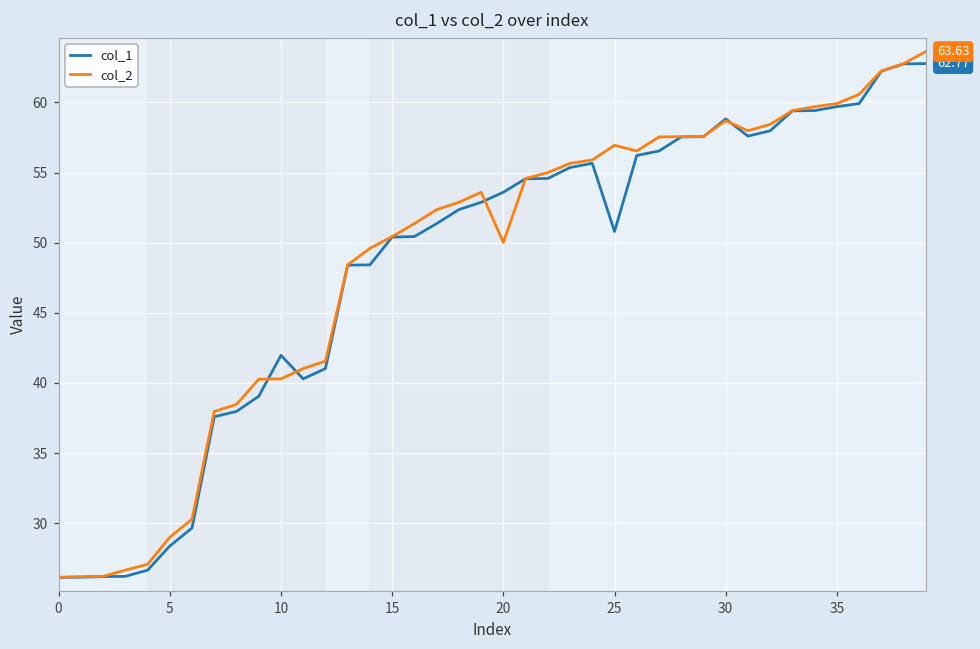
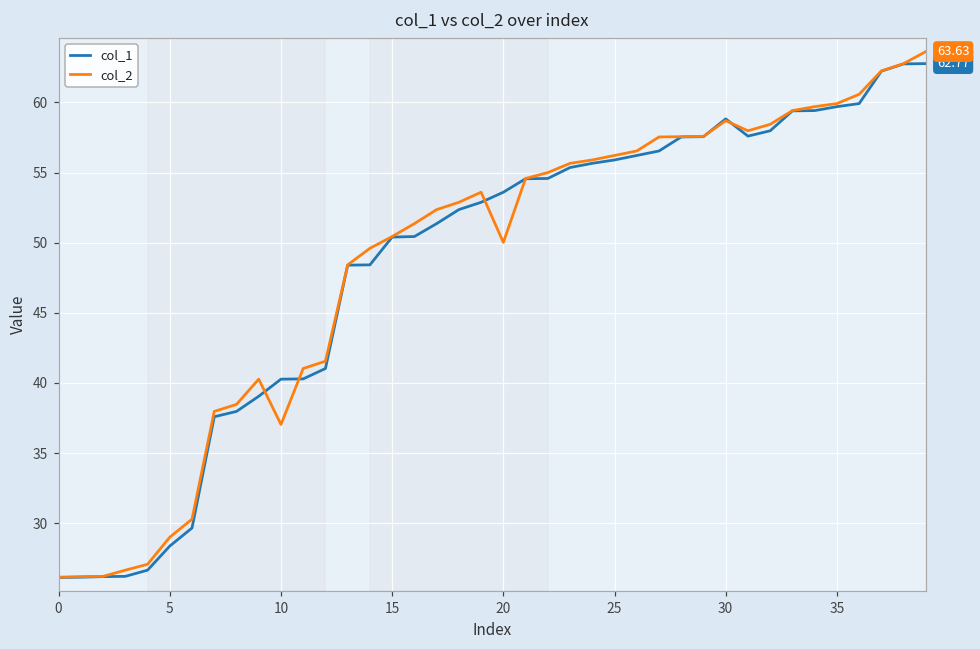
  {
    "col_1": {
      "5": 28.4,
-     "10": 42.0,
+     "10": 40.3,
      "20": 53.6,
-     "25": 50.8,
+     "25": 55.9,
      "35": 59.7
    },
    "col_2": {
      "5": 29.0,
-     "10": 40.3,
+     "10": 37.0,
      "20": 50.0,
-     "25": 57.0,
+     "25": 56.2,
      "35": 59.9
    }
  }
